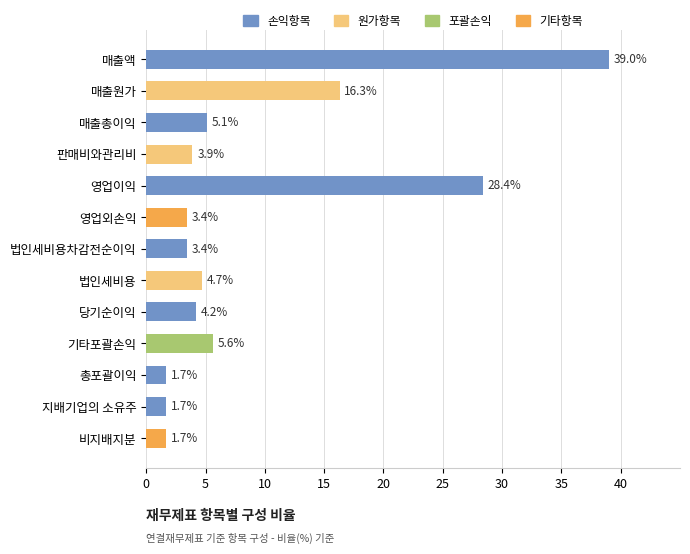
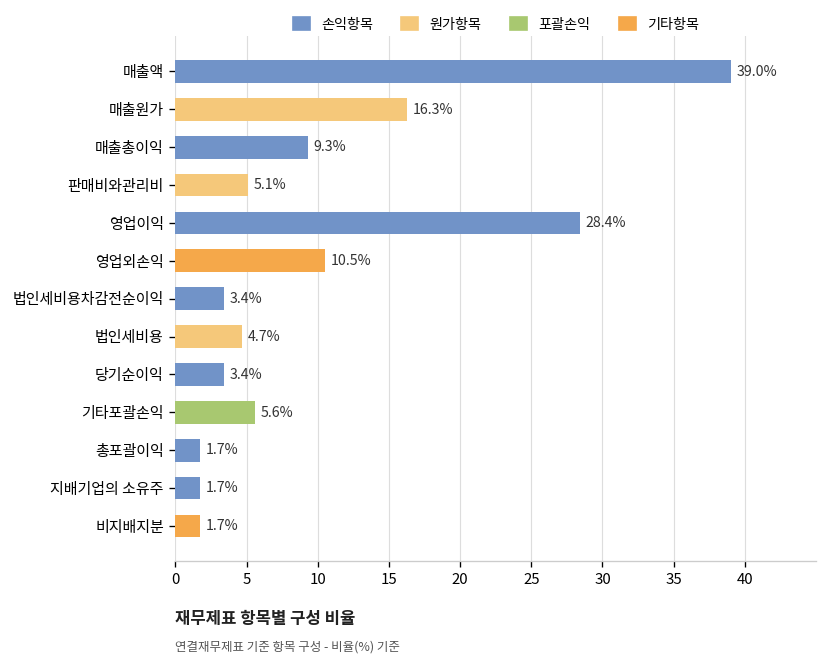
  {
    "매출액": "39.0%",
    "매출원가": "16.3%",
-   "매출총이익": "5.1%",
-   "판매비와관리비": "3.9%",
+   "매출총이익": "9.3%",
+   "판매비와관리비": "5.1%",
    "영업이익": "28.4%",
-   "영업외손익": "3.4%",
+   "영업외손익": "10.5%",
    "법인세비용차감전순이익": "3.4%",
    "법인세비용": "4.7%",
-   "당기순이익": "4.2%",
+   "당기순이익": "3.4%",
    "기타포괄손익": "5.6%",
    "총포괄이익": "1.7%",
    "지배기업의 소유주": "1.7%",
    "비지배지분": "1.7%"
  }
